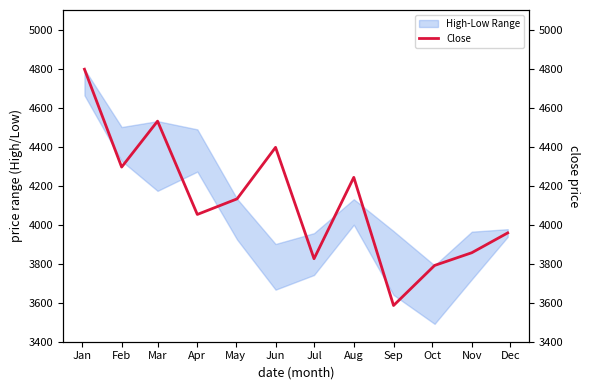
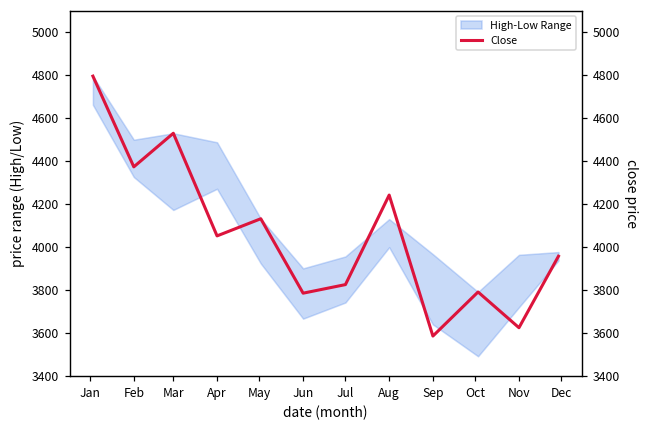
  {
    "Close": {
-     "Feb": 4300,
+     "Feb": 4370,
      "Mar": 4530,
      "Apr": 4050,
-     "Jun": 4400,
+     "Jun": 3790,
      "Jul": 3830,
      "Aug": 4240,
      "Sep": 3590,
-     "Nov": 3860
+     "Nov": 3620
    }
  }
